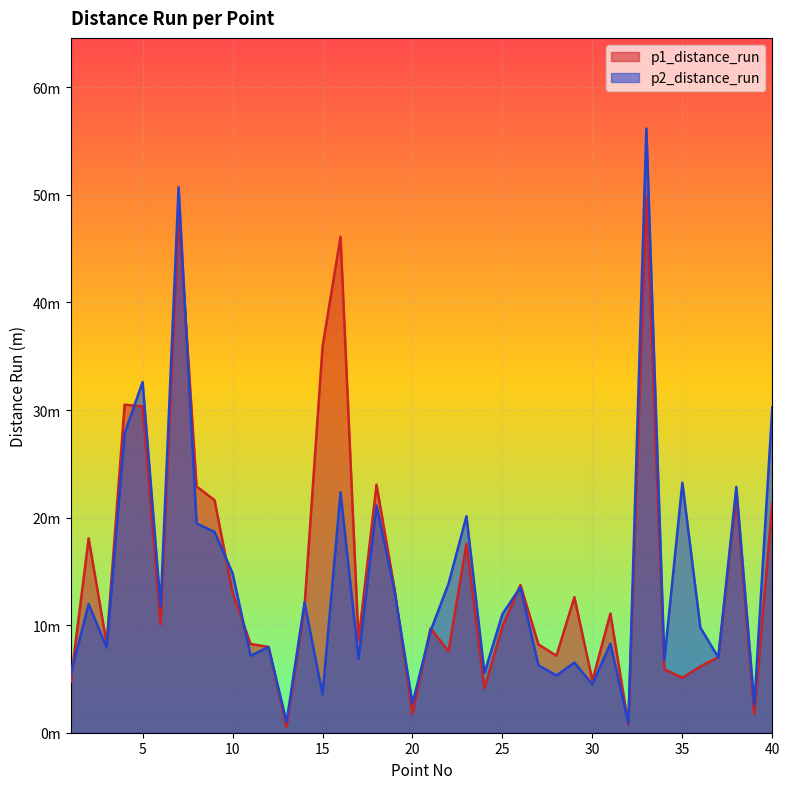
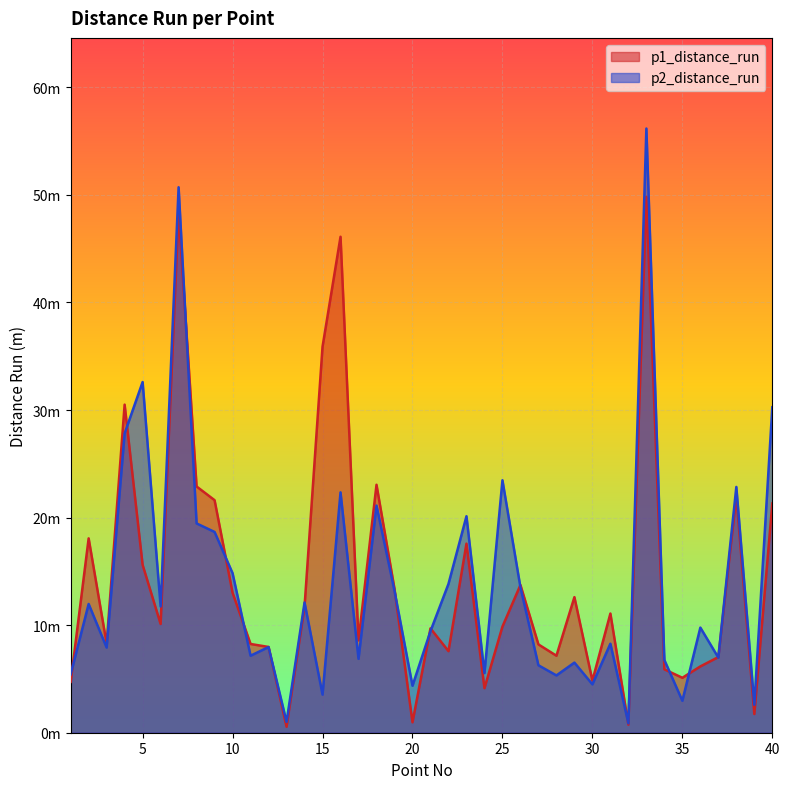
  {
    "p1_distance_run": {
-     "5": "30.3m",
+     "5": "15.6m",
      "10": "13.0m",
      "15": "35.9m",
-     "20": "1.7m",
+     "20": "1.0m",
      "25": "9.9m",
      "30": "4.8m",
      "35": "5.1m",
      "40": "21.3m"
    },
    "p2_distance_run": {
      "5": "32.6m",
      "10": "14.8m",
      "15": "3.5m",
-     "20": "2.7m",
-     "25": "11.0m",
+     "20": "4.4m",
+     "25": "23.5m",
      "30": "4.5m",
-     "35": "23.2m",
+     "35": "3.0m",
      "40": "30.3m"
    }
  }
